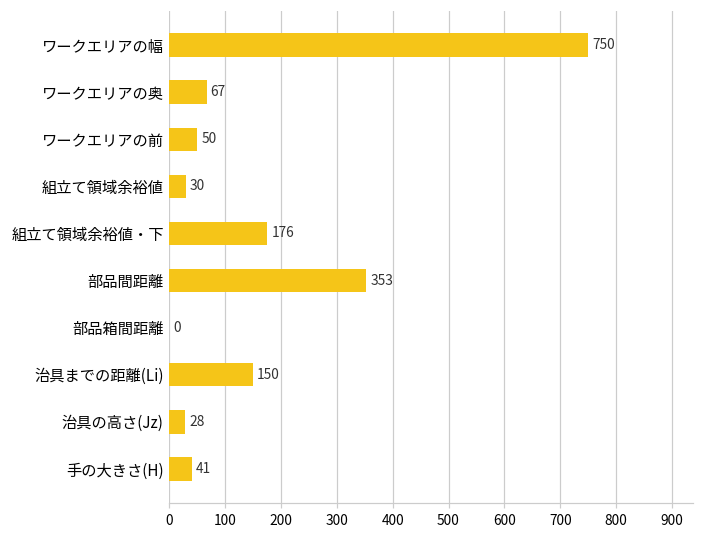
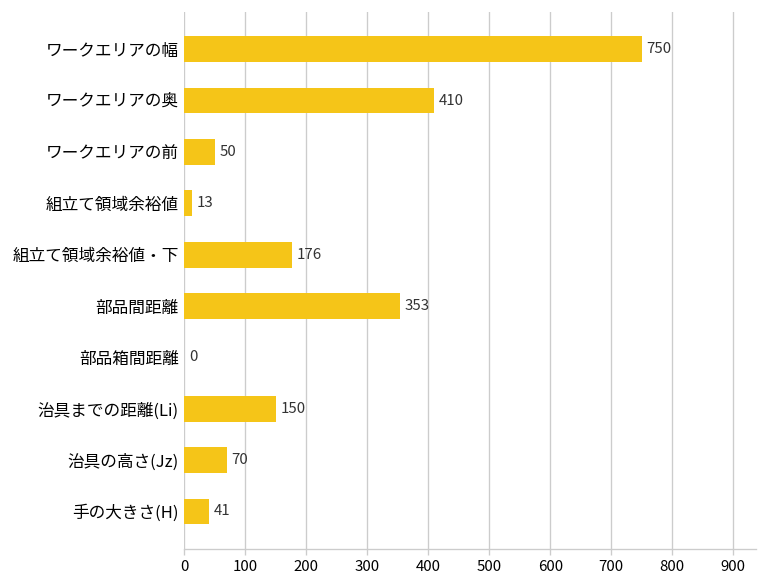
  {
    "ワークエリアの幅": 750,
-   "ワークエリアの奥": 67,
+   "ワークエリアの奥": 410,
    "ワークエリアの前": 50,
-   "組立て領域余裕値": 30,
+   "組立て領域余裕値": 13,
    "組立て領域余裕値・下": 176,
    "部品間距離": 353,
    "部品箱間距離": 0,
    "治具までの距離(Li)": 150,
-   "治具の高さ(Jz)": 28,
+   "治具の高さ(Jz)": 70,
    "手の大きさ(H)": 41
  }
